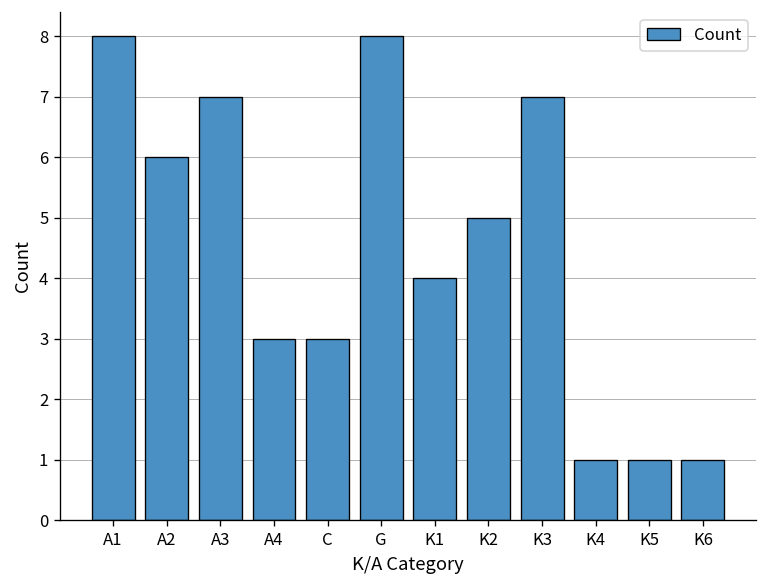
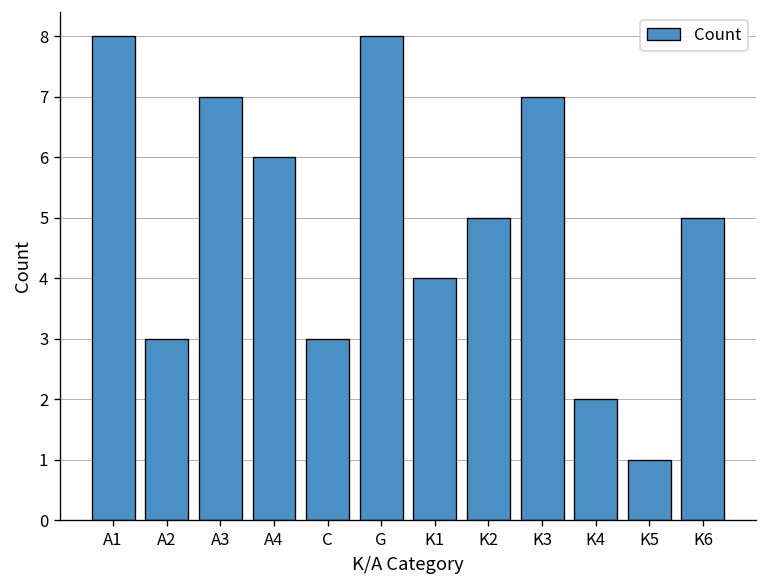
  {
    "A1": 8,
-   "A2": 6,
+   "A2": 3,
    "A3": 7,
-   "A4": 3,
+   "A4": 6,
    "C": 3,
    "G": 8,
    "K1": 4,
    "K2": 5,
    "K3": 7,
-   "K4": 1,
+   "K4": 2,
    "K5": 1,
-   "K6": 1
+   "K6": 5
  }
